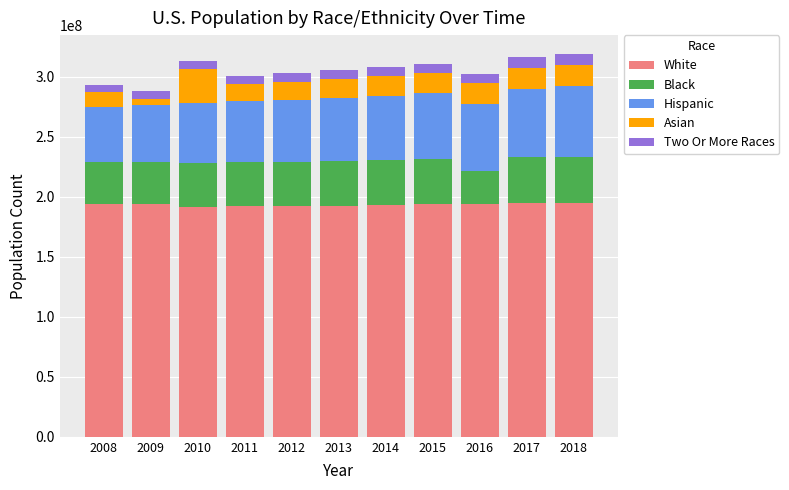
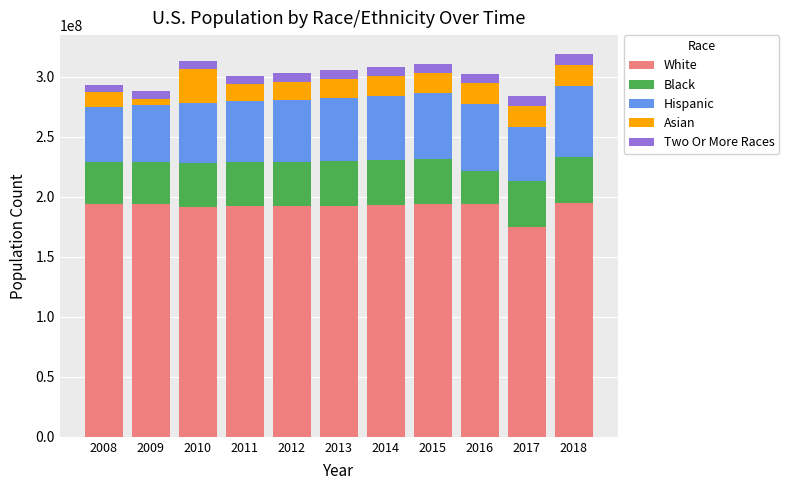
  {
    "White": {
      "2008": 194000000,
      "2009": 194000000,
      "2010": 192000000,
      "2011": 192000000,
      "2012": 192000000,
      "2013": 193000000,
      "2014": 193000000,
      "2015": 194000000,
      "2016": 194000000,
-     "2017": 194000000,
+     "2017": 175000000,
      "2018": 195000000
    },
    "Black": {
      "2008": 35000000,
      "2009": 35000000,
      "2010": 36000000,
      "2011": 36000000,
      "2012": 37000000,
      "2013": 37000000,
      "2014": 37000000,
      "2015": 38000000,
      "2016": 27000000,
      "2017": 38000000,
      "2018": 39000000
    },
    "Hispanic": {
      "2008": 46000000,
      "2009": 47000000,
      "2010": 50000000,
      "2011": 51000000,
      "2012": 52000000,
      "2013": 53000000,
      "2014": 54000000,
      "2015": 55000000,
      "2016": 56000000,
-     "2017": 57000000,
+     "2017": 45000000,
      "2018": 58000000
    },
    "Asian": {
      "2008": 13000000,
      "2009": 5000000,
      "2010": 29000000,
      "2011": 15000000,
      "2012": 15000000,
      "2013": 16000000,
      "2014": 16000000,
      "2015": 17000000,
      "2016": 17000000,
      "2017": 18000000,
      "2018": 18000000
    },
    "Two Or More Races": {
      "2008": 6000000,
      "2009": 6000000,
      "2010": 6000000,
      "2011": 7000000,
      "2012": 7000000,
      "2013": 7000000,
      "2014": 8000000,
      "2015": 8000000,
      "2016": 8000000,
      "2017": 8000000,
      "2018": 9000000
    }
  }
